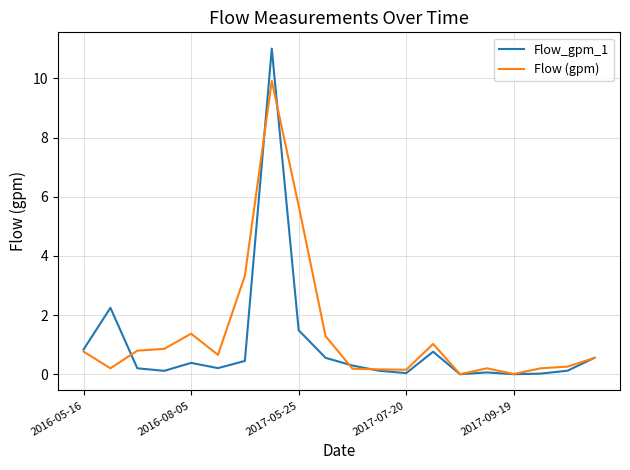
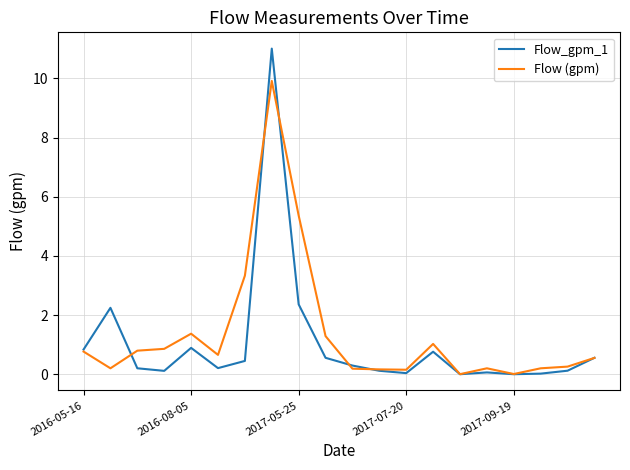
  {
    "Flow_gpm_1": {
-     "2016-08-05": 0.4,
-     "2017-05-25": 1.5,
+     "2016-08-05": 0.9,
+     "2017-05-25": 2.4,
      "2017-07-20": 0.0
    },
    "Flow (gpm)": {
      "2016-08-05": 1.4,
-     "2017-05-25": 5.7,
+     "2017-05-25": 5.4,
      "2017-07-20": 0.2
    }
  }
